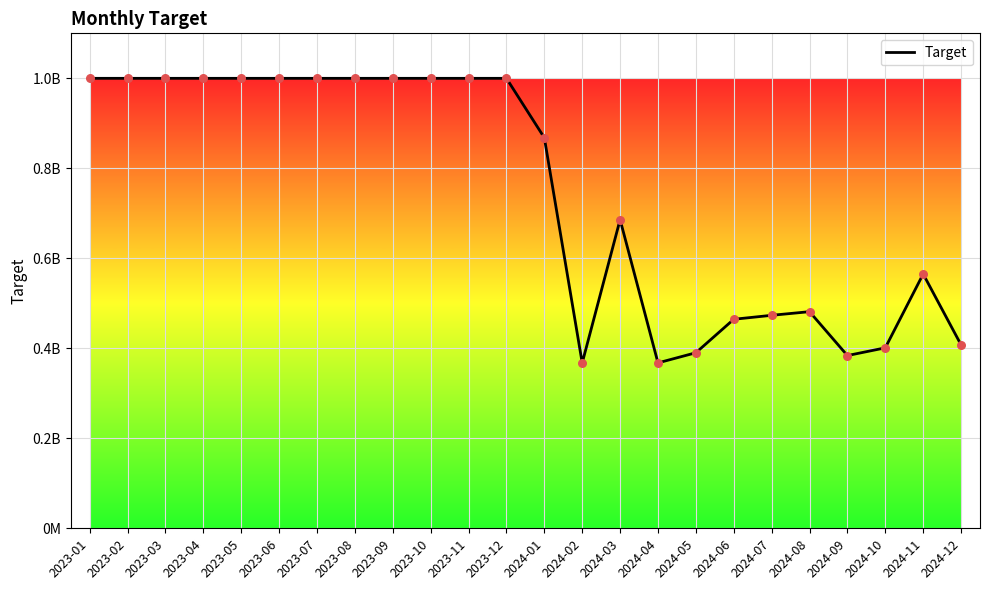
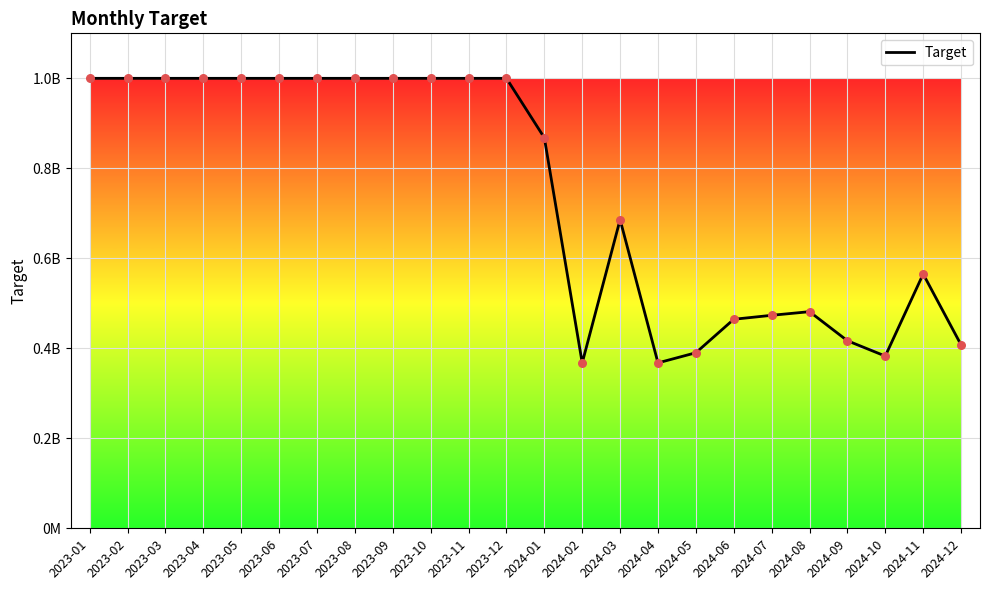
  {
    "2023-01": 1000000000,
    "2023-02": 1000000000,
    "2023-03": 1000000000,
    "2023-04": 1000000000,
    "2023-05": 1000000000,
    "2023-06": 1000000000,
    "2023-07": 1000000000,
    "2023-08": 1000000000,
    "2023-09": 1000000000,
    "2023-10": 1000000000,
    "2023-11": 1000000000,
    "2023-12": 1000000000,
    "2024-01": 870000000,
    "2024-02": 370000000,
    "2024-03": 690000000,
    "2024-04": 370000000,
    "2024-05": 390000000,
    "2024-06": 460000000,
    "2024-07": 470000000,
    "2024-08": 480000000,
-   "2024-09": 380000000,
-   "2024-10": 400000000,
+   "2024-09": 420000000,
+   "2024-10": 380000000,
    "2024-11": 570000000,
    "2024-12": 410000000
  }
